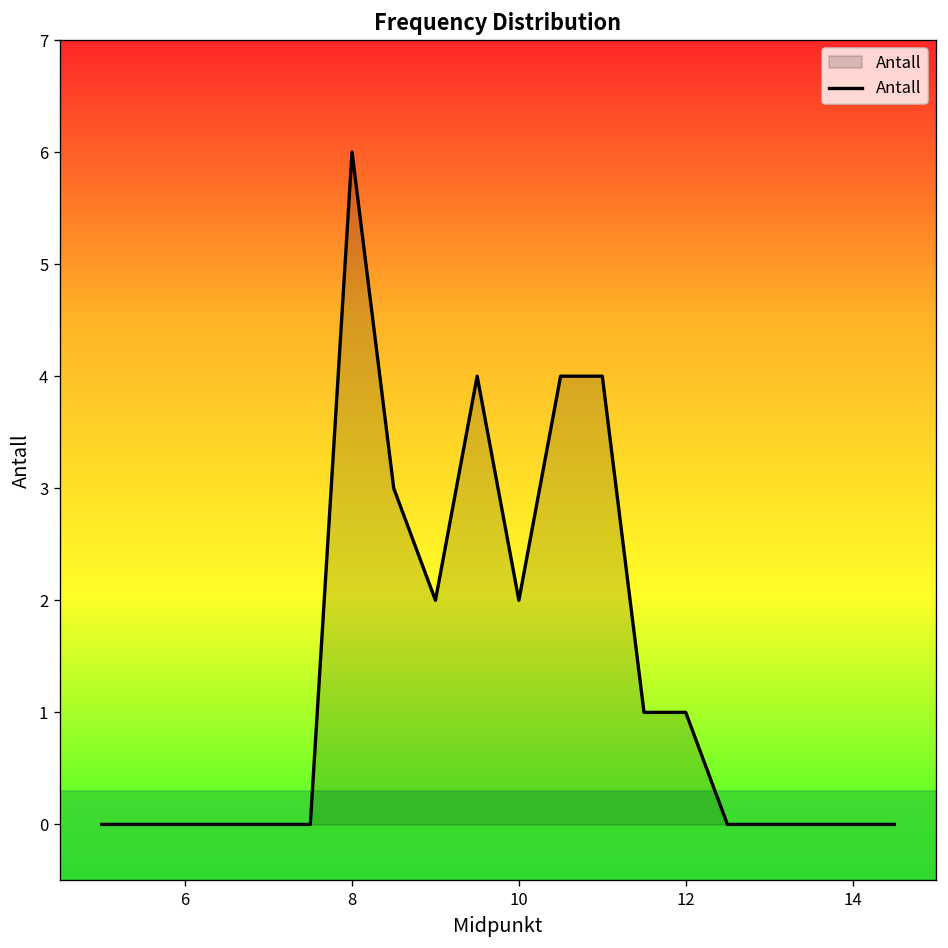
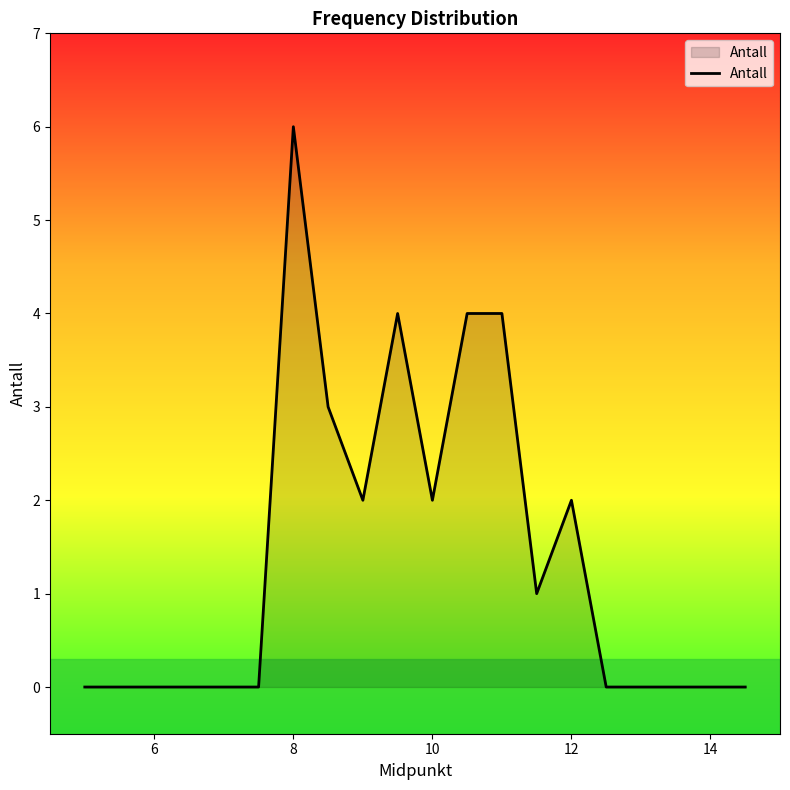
  {
    "8": 6,
    "10": 2,
-   "12": 1
+   "12": 2
  }
